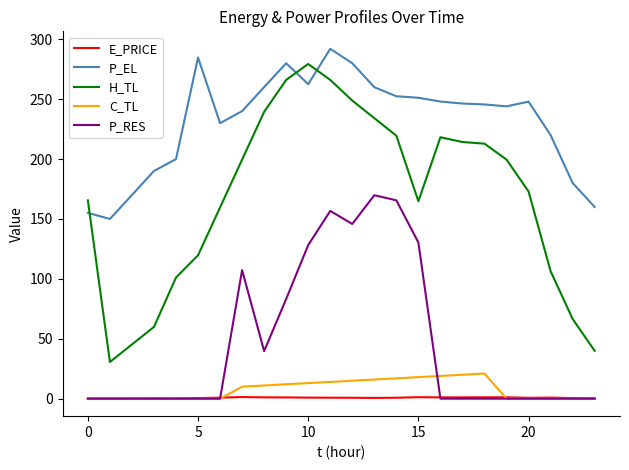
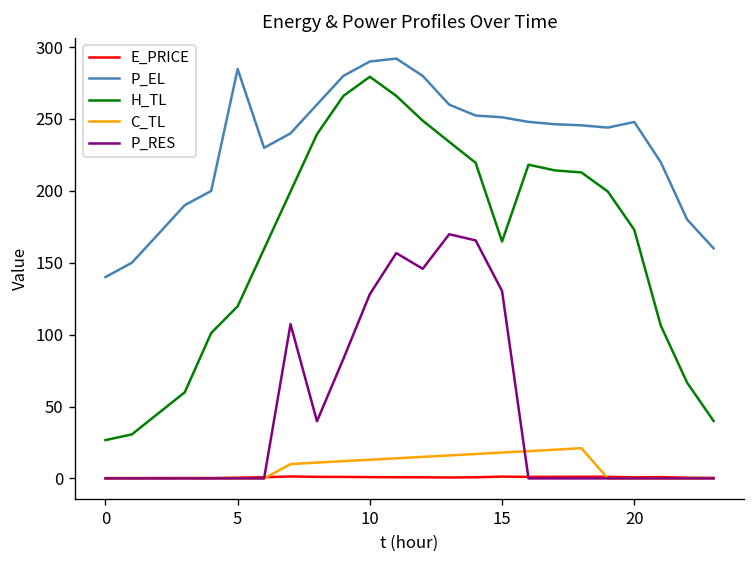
  {
    "E_PRICE": {
      "10": 1,
      "15": 1
    },
    "P_EL": {
-     "0": 155,
+     "0": 140,
      "5": 285,
-     "10": 263,
+     "10": 290,
      "15": 251,
      "20": 248
    },
    "H_TL": {
-     "0": 166,
+     "0": 27,
      "5": 120,
      "10": 279,
      "15": 165,
      "20": 173
    },
    "C_TL": {
      "10": 13,
      "15": 18
    },
    "P_RES": {
      "10": 128,
      "15": 130
    }
  }
